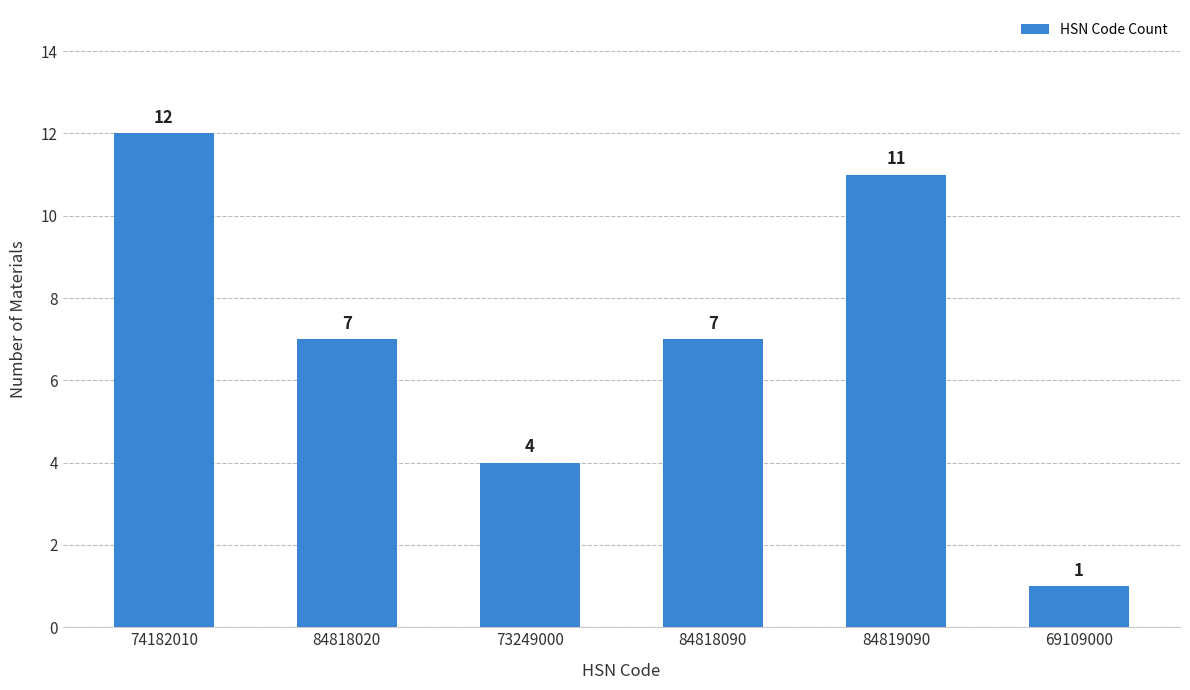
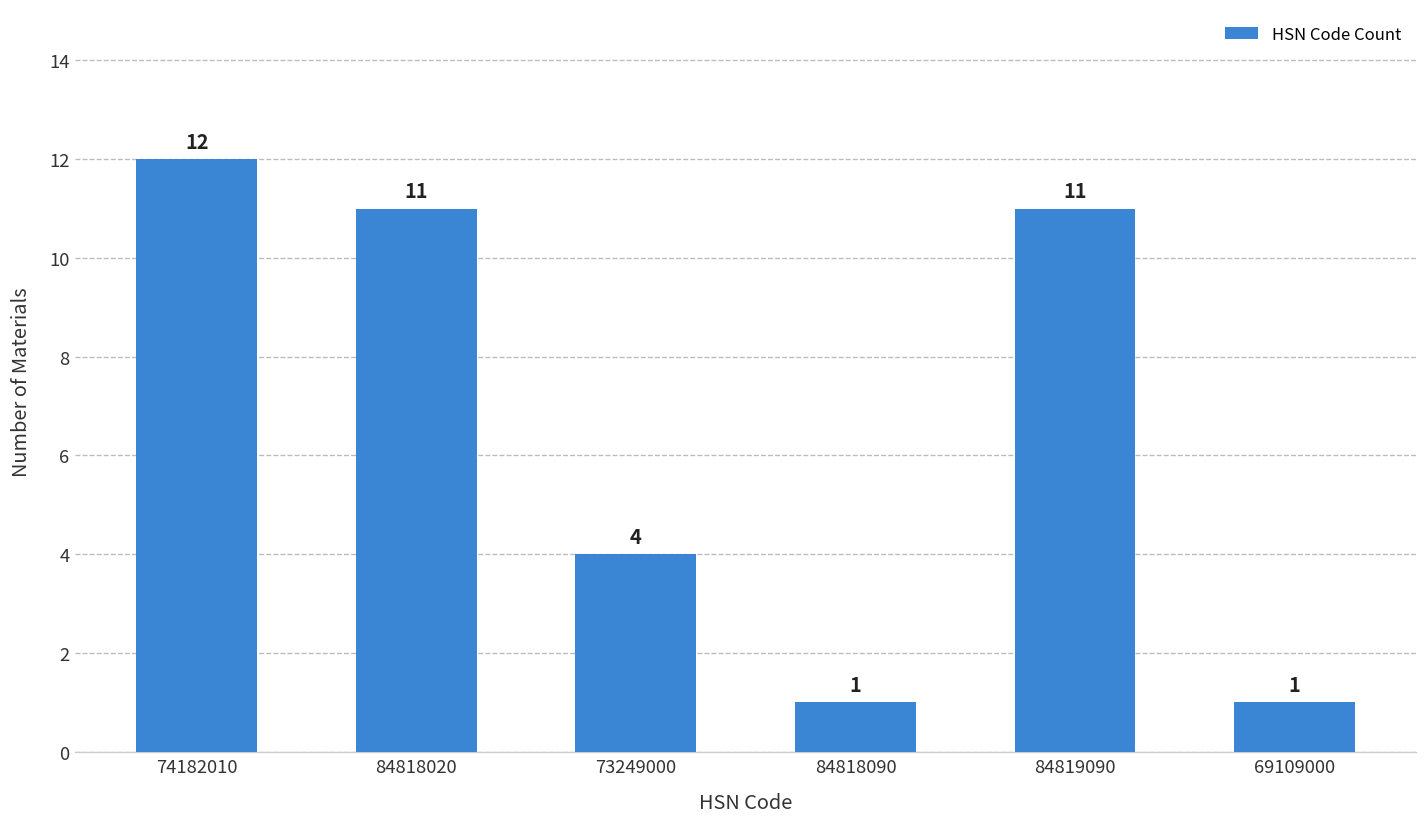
  {
    "74182010": 12,
-   "84818020": 7,
+   "84818020": 11,
    "73249000": 4,
-   "84818090": 7,
+   "84818090": 1,
    "84819090": 11,
    "69109000": 1
  }
